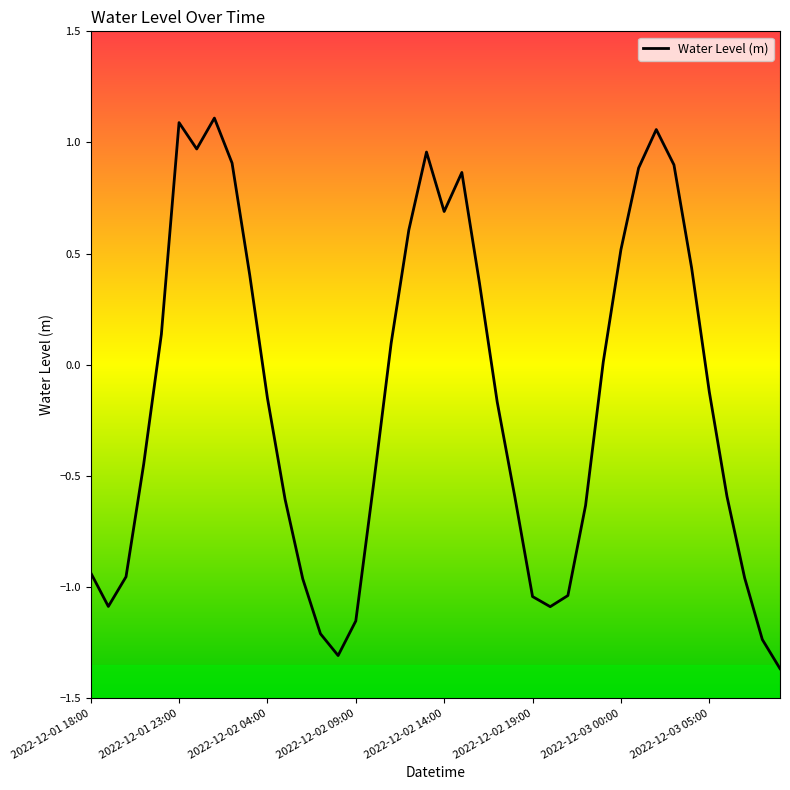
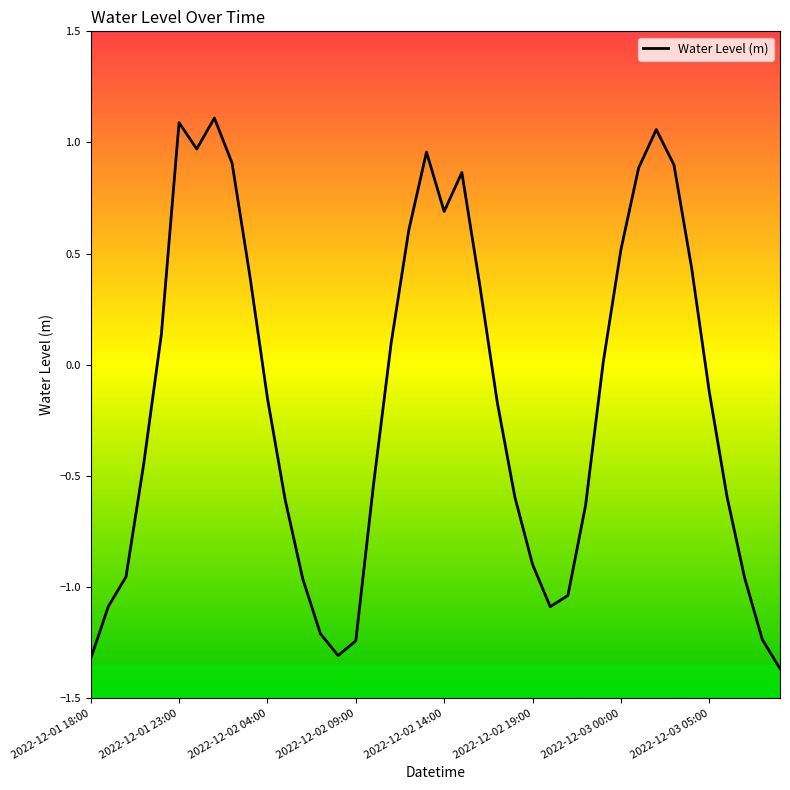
  {
-   "2022-12-01 18:00": -0.94,
+   "2022-12-01 18:00": -1.32,
    "2022-12-01 23:00": 1.09,
    "2022-12-02 04:00": -0.15,
-   "2022-12-02 09:00": -1.15,
+   "2022-12-02 09:00": -1.24,
    "2022-12-02 14:00": 0.69,
-   "2022-12-02 19:00": -1.04,
+   "2022-12-02 19:00": -0.90,
    "2022-12-03 00:00": 0.52,
    "2022-12-03 05:00": -0.12
  }
